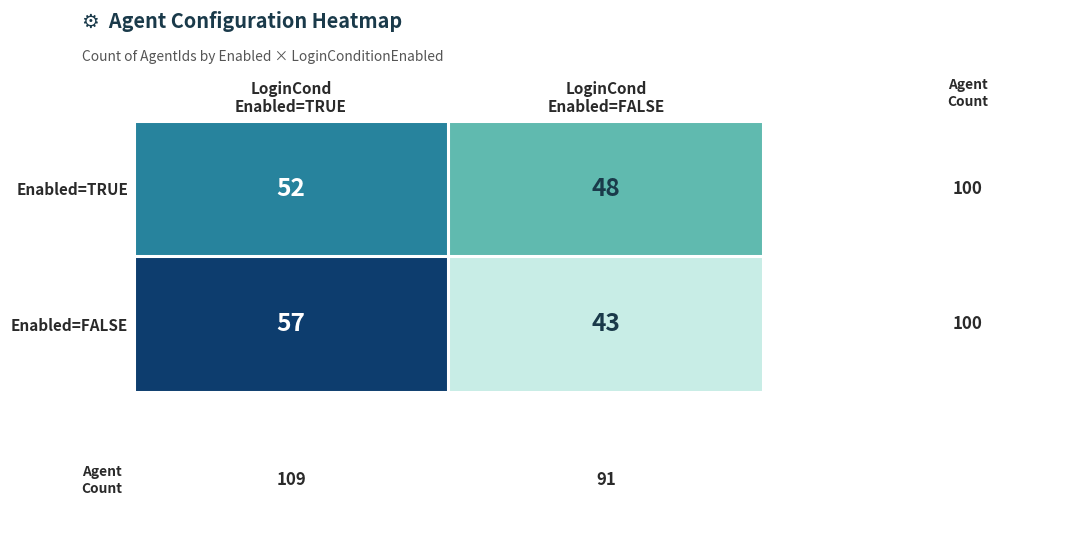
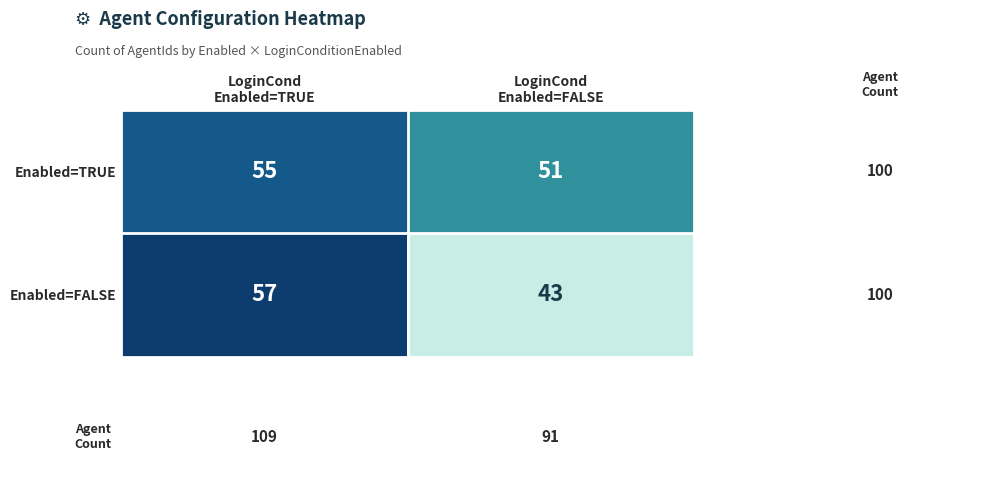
  {
    "Enabled=TRUE": {
-     "LoginCond Enabled=TRUE": 52,
-     "LoginCond Enabled=FALSE": 48
+     "LoginCond Enabled=TRUE": 55,
+     "LoginCond Enabled=FALSE": 51
    },
    "Enabled=FALSE": {
      "LoginCond Enabled=TRUE": 57,
      "LoginCond Enabled=FALSE": 43
    }
  }
